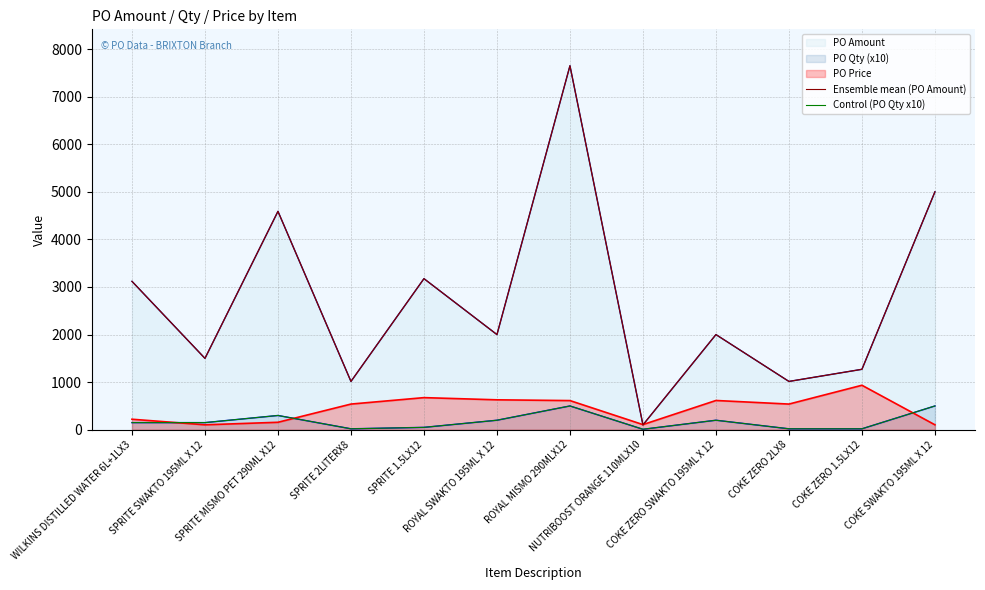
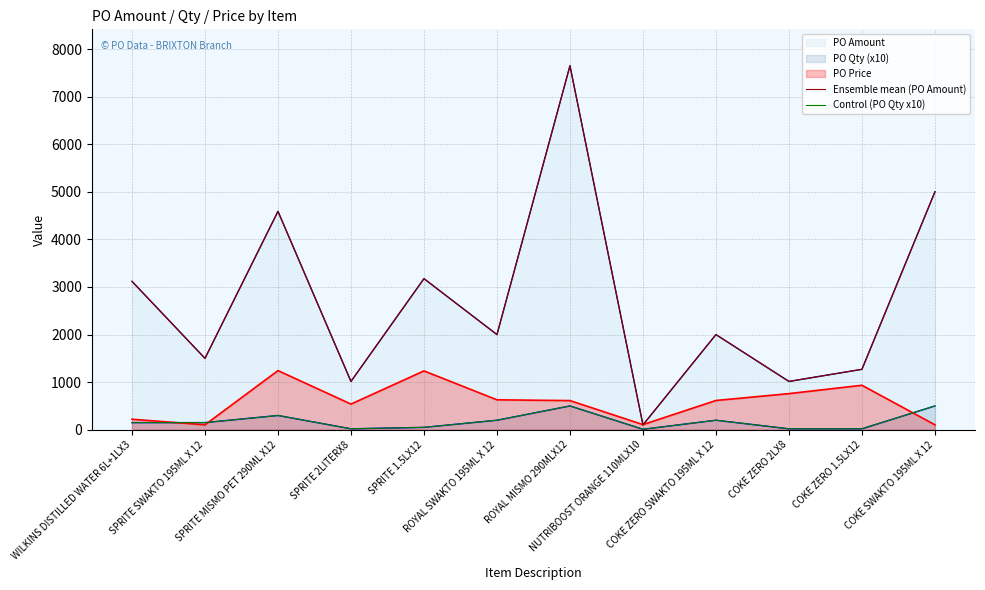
  {
    "PO Price": {
      "WILKINS DISTILLED WATER 6L+1LX3": 200,
-     "SPRITE MISMO PET 290ML X12": 200,
+     "SPRITE MISMO PET 290ML X12": 1200,
      "SPRITE 2LITERX8": 500,
-     "SPRITE 1.5LX12": 700,
+     "SPRITE 1.5LX12": 1200,
      "ROYAL SWAKTO 195ML X 12": 600,
      "ROYAL MISMO 290MLX12": 600,
      "COKE ZERO SWAKTO 195ML X 12": 600,
-     "COKE ZERO 2LX8": 500,
+     "COKE ZERO 2LX8": 800,
      "COKE ZERO 1.5LX12": 900,
      "COKE SWAKTO 195ML X 12": 100
    }
  }
